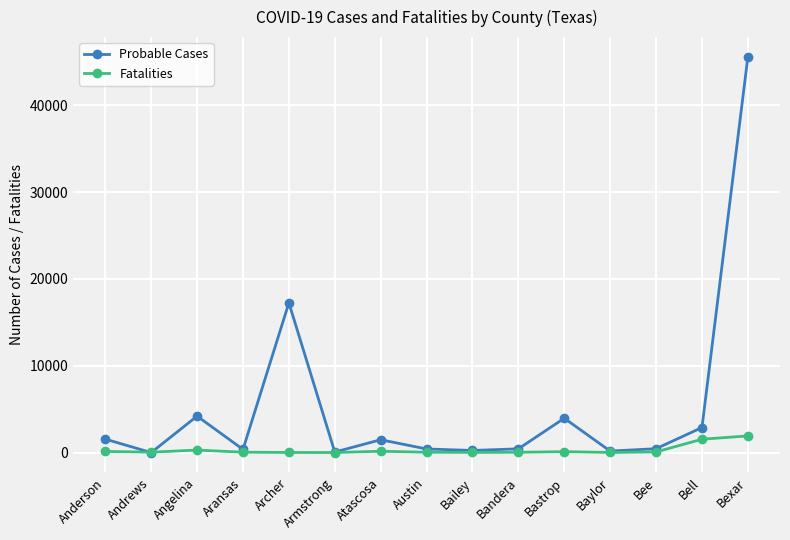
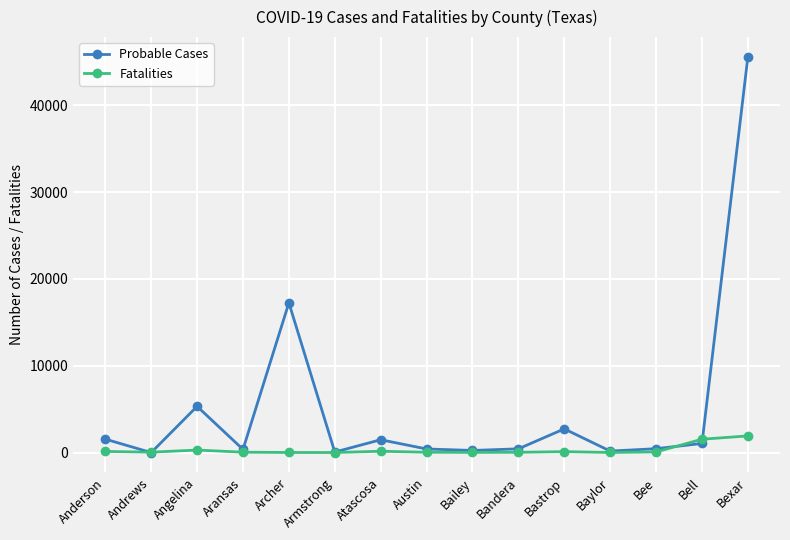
  {
    "Probable Cases": {
      "Anderson": 2000,
-     "Angelina": 4000,
+     "Angelina": 5000,
      "Aransas": 0,
      "Archer": 17000,
      "Atascosa": 1000,
      "Austin": 0,
      "Bandera": 0,
-     "Bastrop": 4000,
+     "Bastrop": 3000,
      "Bee": 0,
-     "Bell": 3000,
+     "Bell": 1000,
      "Bexar": 46000
    },
    "Fatalities": {
      "Anderson": 0,
      "Angelina": 0,
      "Aransas": 0,
      "Archer": 0,
      "Atascosa": 0,
      "Austin": 0,
      "Bandera": 0,
      "Bastrop": 0,
      "Bee": 0,
      "Bell": 2000,
      "Bexar": 2000
    }
  }
